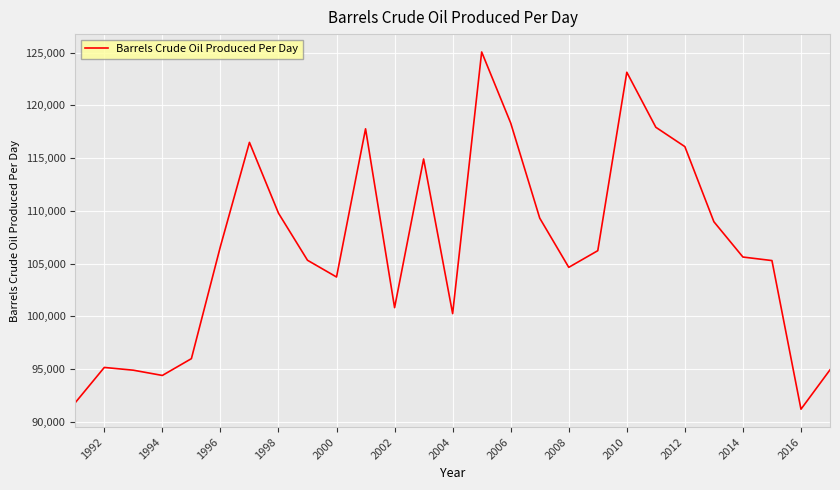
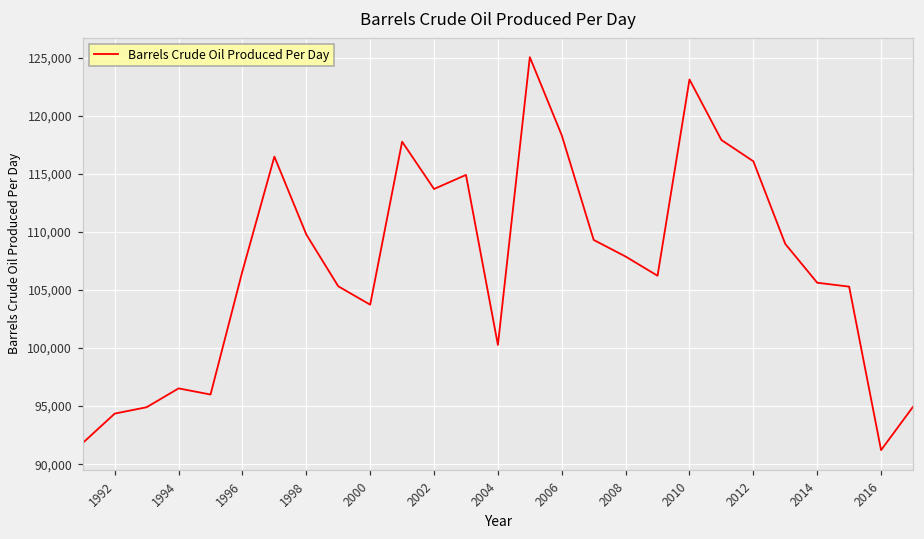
  {
-   "1992": "95,200",
-   "1994": "94,400",
+   "1992": "94,400",
+   "1994": "96,500",
    "1996": "106,600",
    "1998": "109,800",
    "2000": "103,700",
-   "2002": "100,800",
+   "2002": "113,700",
    "2004": "100,300",
    "2006": "118,300",
-   "2008": "104,700",
+   "2008": "107,900",
    "2010": "123,100",
    "2012": "116,100",
    "2014": "105,600",
    "2016": "91,200"
  }
